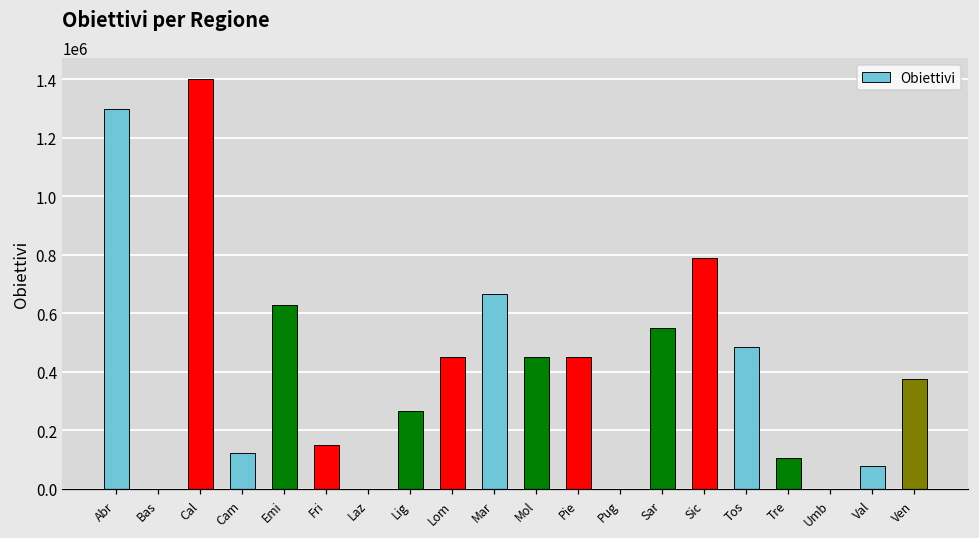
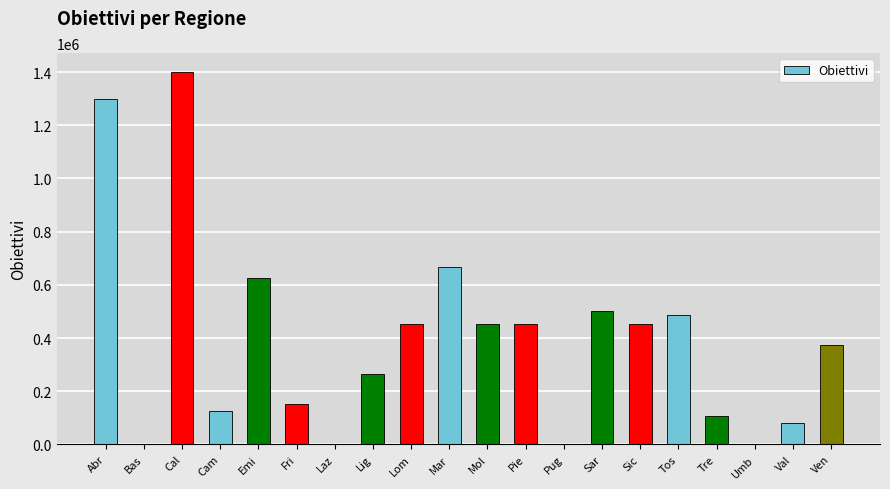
  {
    "Abr": 1300000,
    "Cal": 1400000,
    "Cam": 120000,
    "Emi": 630000,
    "Fri": 150000,
    "Lig": 270000,
    "Lom": 450000,
    "Mar": 670000,
    "Mol": 450000,
    "Pie": 450000,
-   "Sar": 550000,
-   "Sic": 790000,
+   "Sar": 500000,
+   "Sic": 450000,
    "Tos": 490000,
    "Tre": 110000,
    "Val": 80000,
    "Ven": 370000
  }
